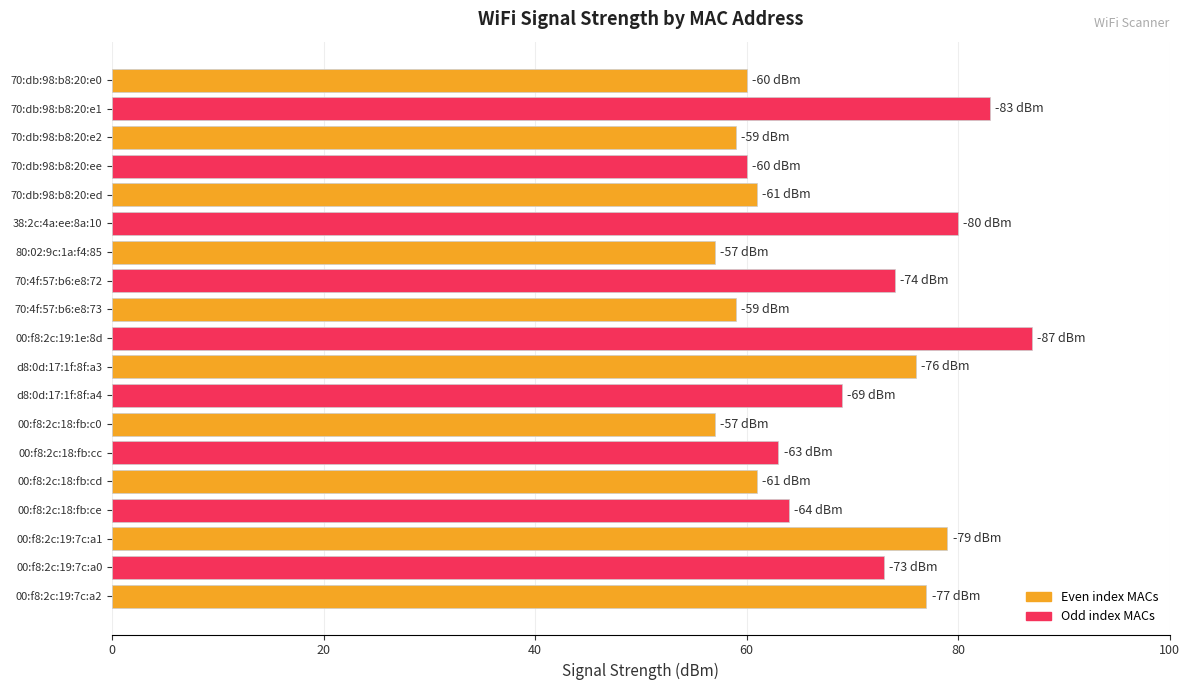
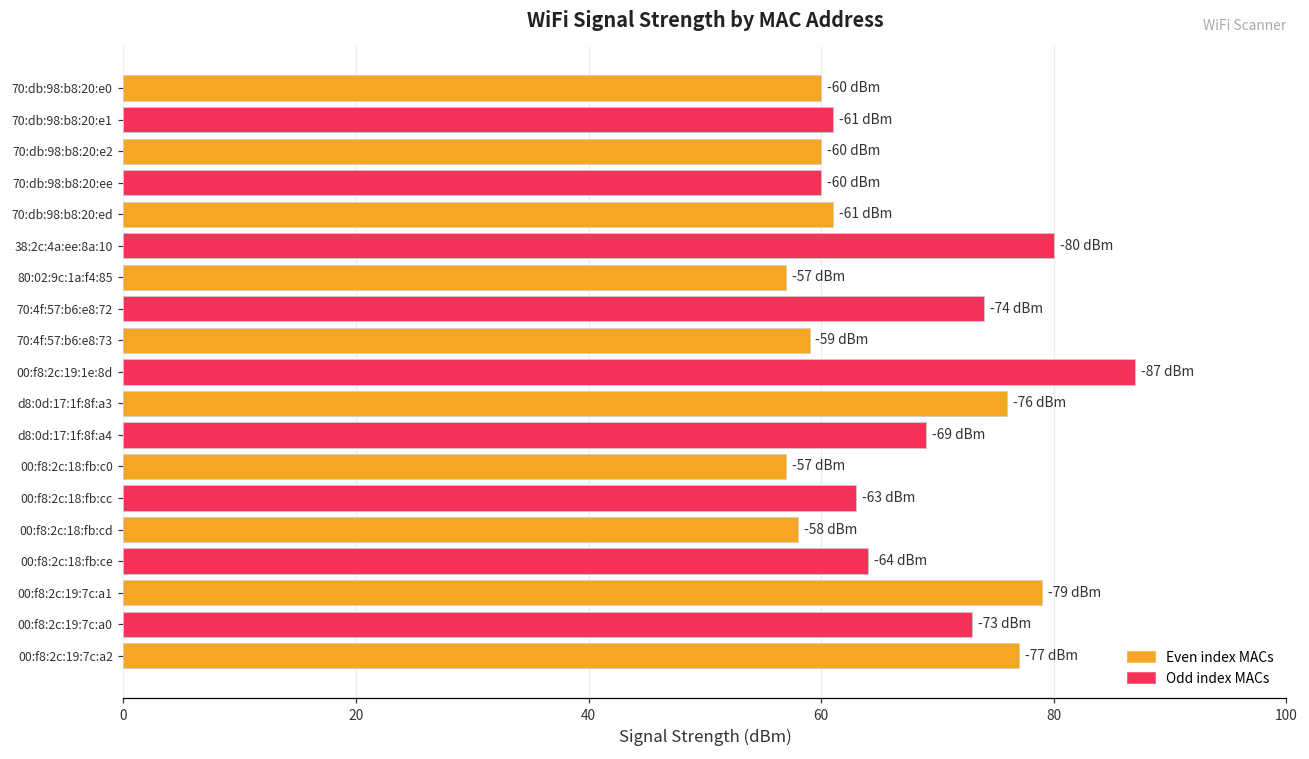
  {
-   "70:db:98:b8:20:e1": -83,
-   "70:db:98:b8:20:e2": -59,
-   "00:f8:2c:18:fb:cd": -61
+   "70:db:98:b8:20:e1": -61,
+   "70:db:98:b8:20:e2": -60,
+   "00:f8:2c:18:fb:cd": -58
  }
